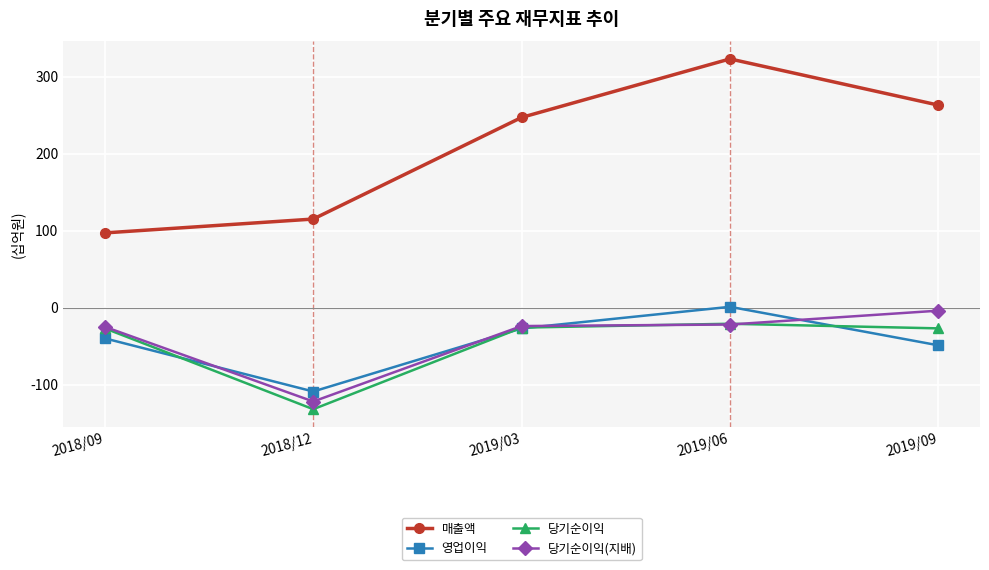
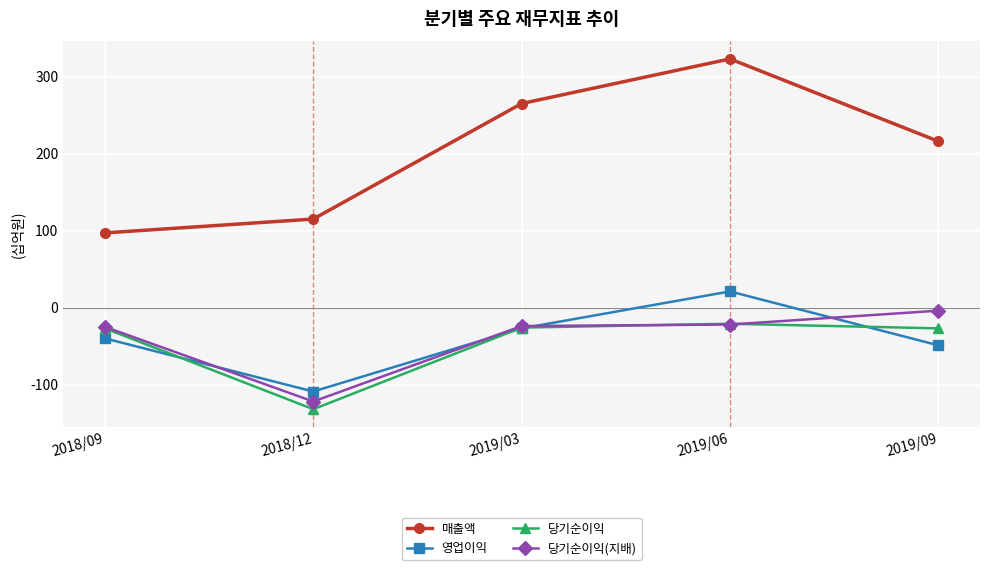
  {
    "매출액": {
      "2018/09": 100,
      "2018/12": 120,
-     "2019/03": 250,
+     "2019/03": 270,
      "2019/06": 320,
-     "2019/09": 260
+     "2019/09": 220
    },
    "영업이익": {
      "2018/09": -40,
      "2018/12": -110,
-     "2019/06": 0,
+     "2019/06": 20,
      "2019/09": -50
    },
    "당기순이익": {
      "2018/12": -130,
      "2019/09": -30
    },
    "당기순이익(지배)": {
      "2018/12": -120,
      "2019/09": 0
    }
  }
